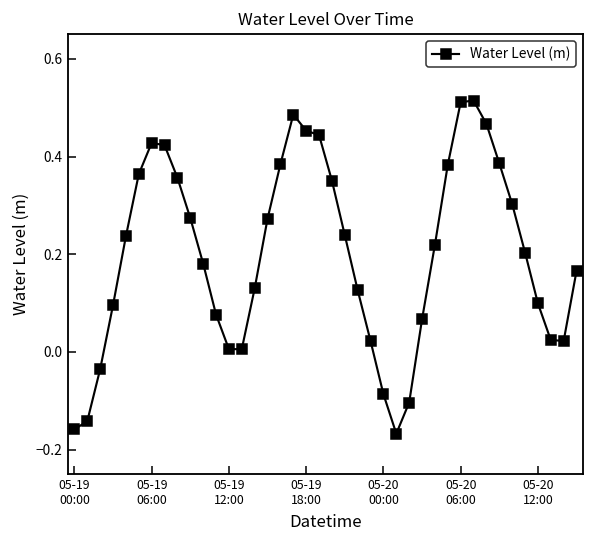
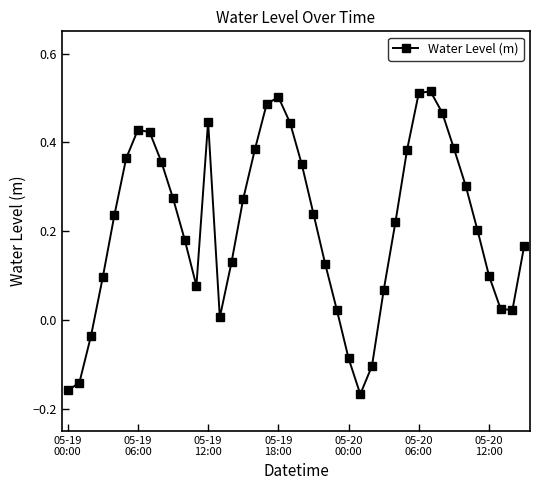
  {
    "05-19 00:00": -0.16,
    "05-19 06:00": 0.43,
-   "05-19 12:00": 0.01,
-   "05-19 18:00": 0.45,
+   "05-19 12:00": 0.45,
+   "05-19 18:00": 0.50,
    "05-20 00:00": -0.09,
    "05-20 06:00": 0.51,
    "05-20 12:00": 0.10
  }
